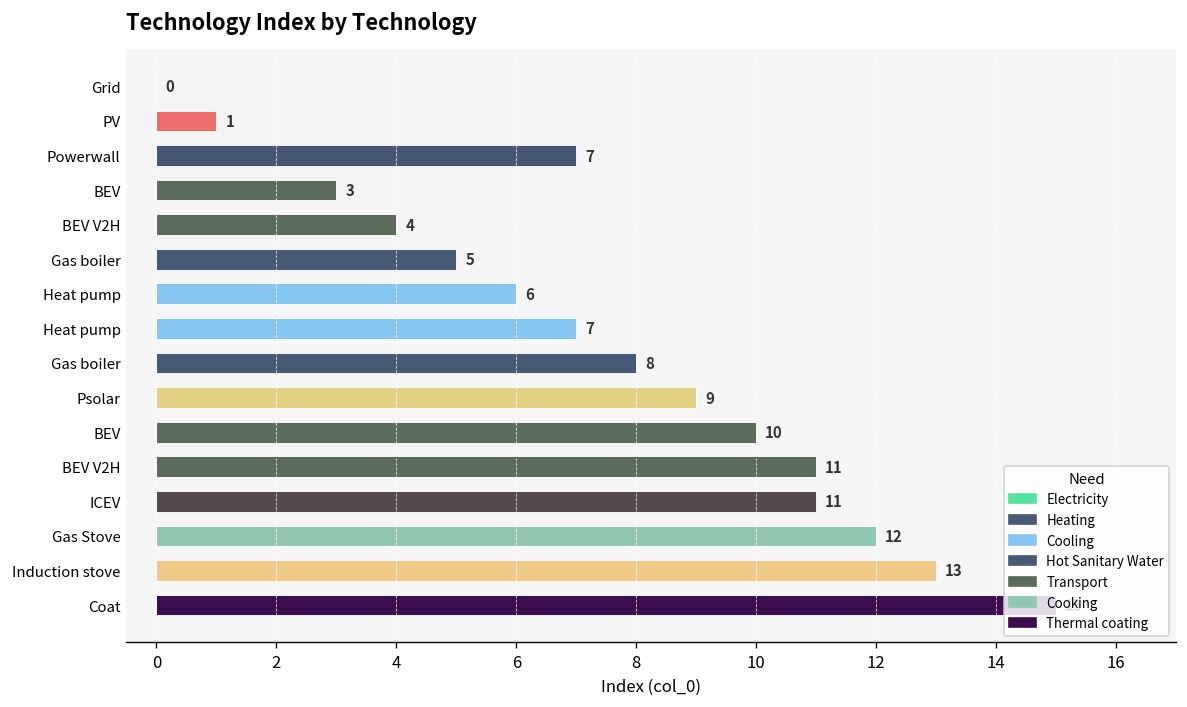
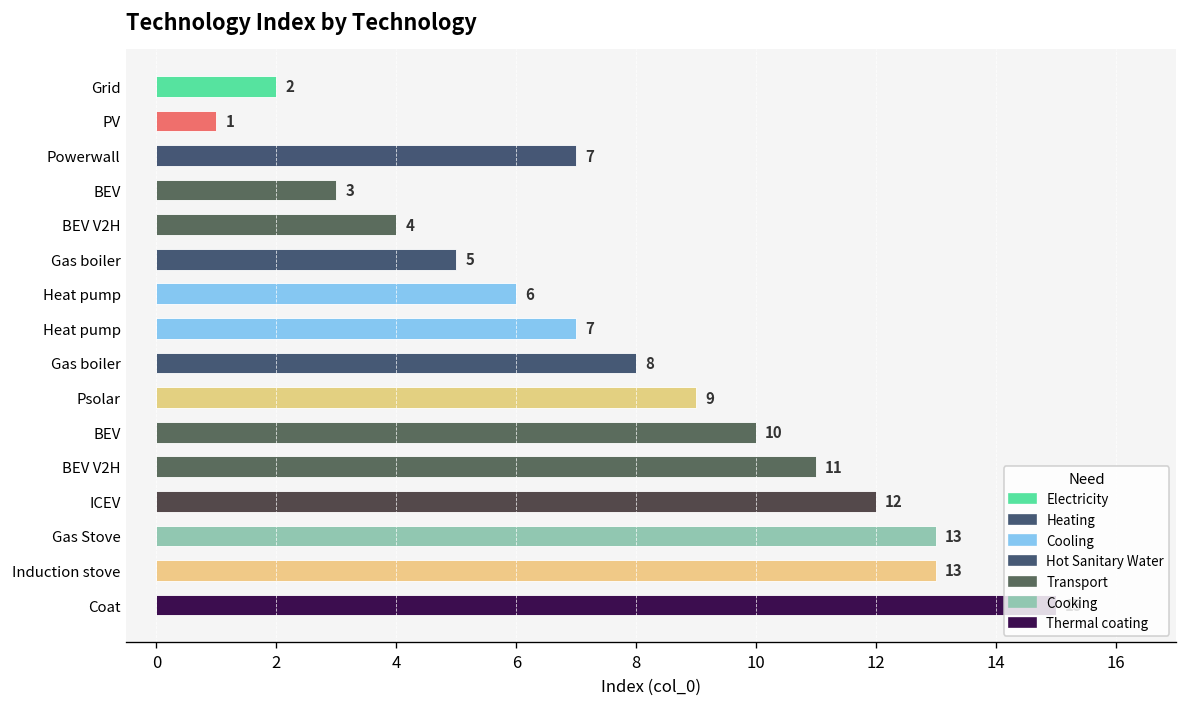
  {
-   "Grid": 0,
+   "Grid": 2,
    "PV": 1,
    "Powerwall": 7,
    "Psolar": 9,
-   "ICEV": 11,
-   "Gas Stove": 12,
+   "ICEV": 12,
+   "Gas Stove": 13,
    "Induction stove": 13
  }
